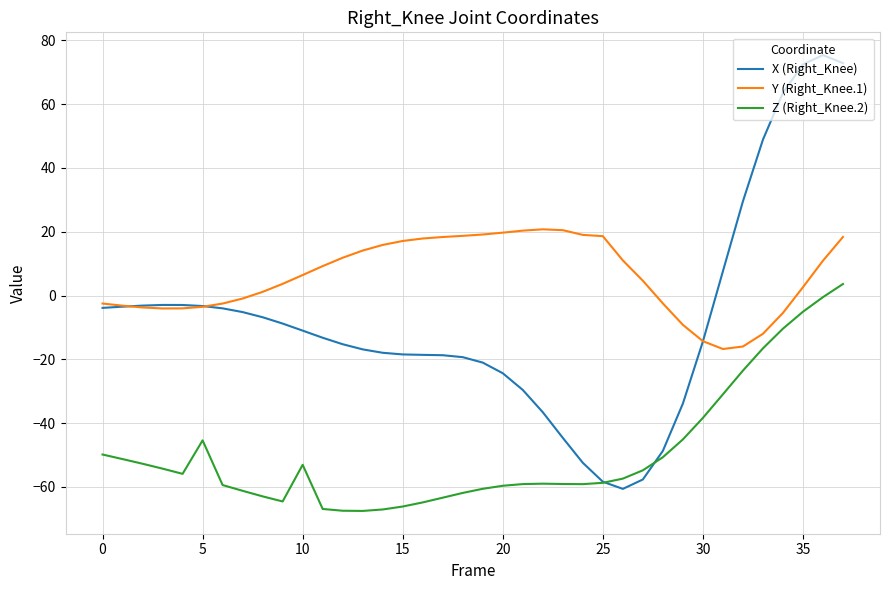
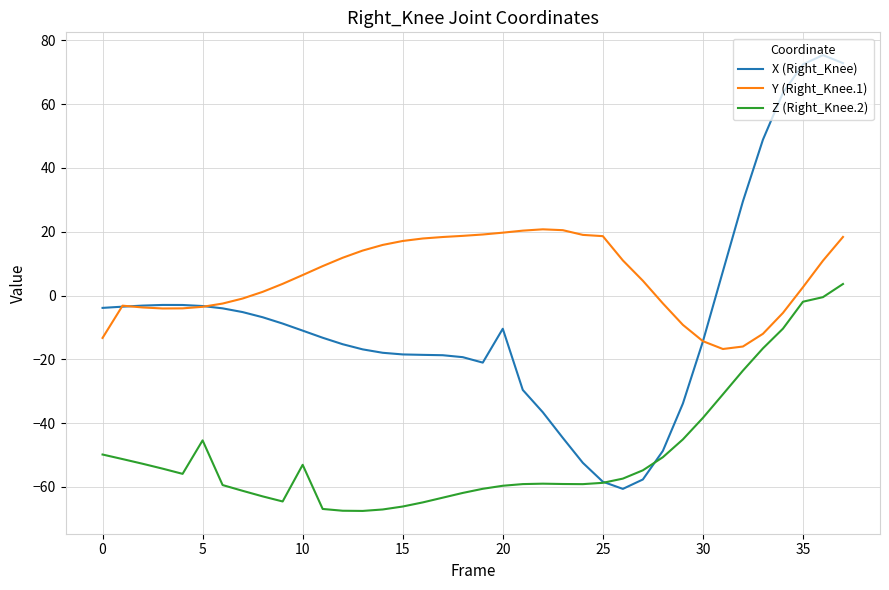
  {
    "X (Right_Knee)": {
      "0": -4,
      "10": -11,
      "15": -18,
-     "20": -24
+     "20": -10
    },
    "Y (Right_Knee.1)": {
-     "0": -3,
+     "0": -13,
      "10": 6,
      "15": 17,
      "20": 20,
      "25": 19,
      "35": 3
    },
    "Z (Right_Knee.2)": {
      "0": -50,
      "5": -45,
      "10": -53,
      "15": -66,
      "20": -60,
      "30": -38,
-     "35": -5
+     "35": -2
    }
  }
